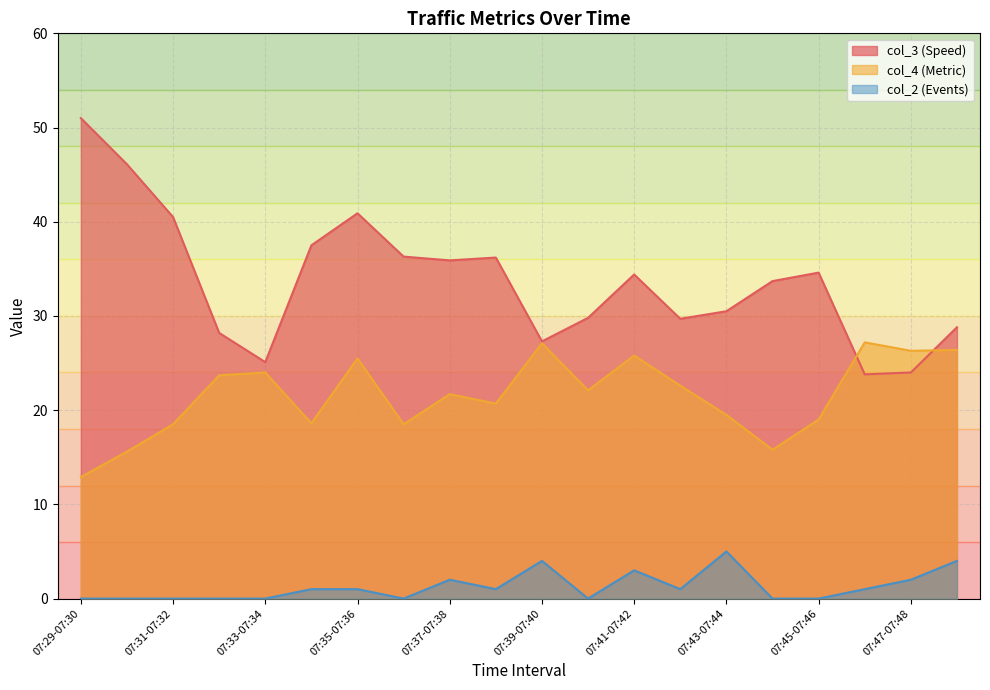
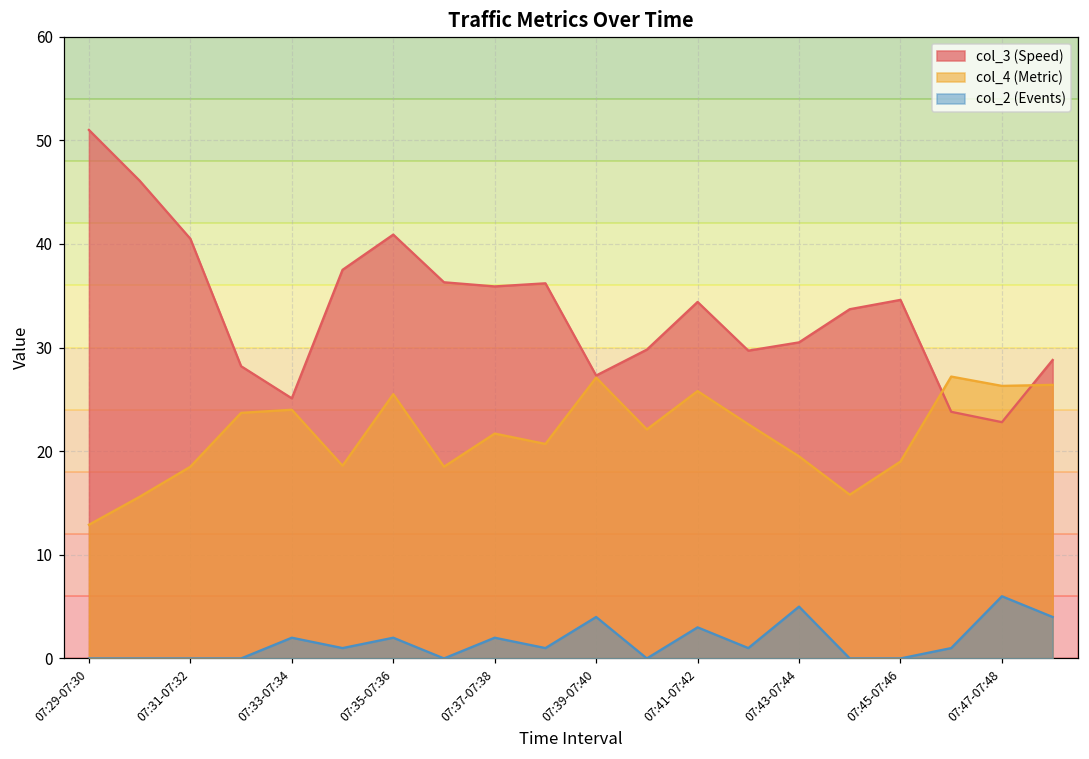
  {
    "col_3 (Speed)": {
      "07:29-07:30": 51,
      "07:31-07:32": 41,
      "07:33-07:34": 25,
      "07:35-07:36": 41,
      "07:37-07:38": 36,
      "07:41-07:42": 34,
      "07:43-07:44": 31,
      "07:45-07:46": 35,
-     "07:47-07:48": 24
+     "07:47-07:48": 23
    },
    "col_4 (Metric)": {
      "07:29-07:30": 13,
      "07:31-07:32": 19,
      "07:33-07:34": 24,
      "07:35-07:36": 26,
      "07:37-07:38": 22,
      "07:41-07:42": 26,
      "07:43-07:44": 20,
      "07:45-07:46": 19,
      "07:47-07:48": 26
    },
    "col_2 (Events)": {
      "07:29-07:30": 0,
      "07:31-07:32": 0,
-     "07:33-07:34": 0,
-     "07:35-07:36": 1,
+     "07:33-07:34": 2,
+     "07:35-07:36": 2,
      "07:37-07:38": 2,
      "07:39-07:40": 4,
      "07:41-07:42": 3,
      "07:43-07:44": 5,
      "07:45-07:46": 0,
-     "07:47-07:48": 2
+     "07:47-07:48": 6
    }
  }
